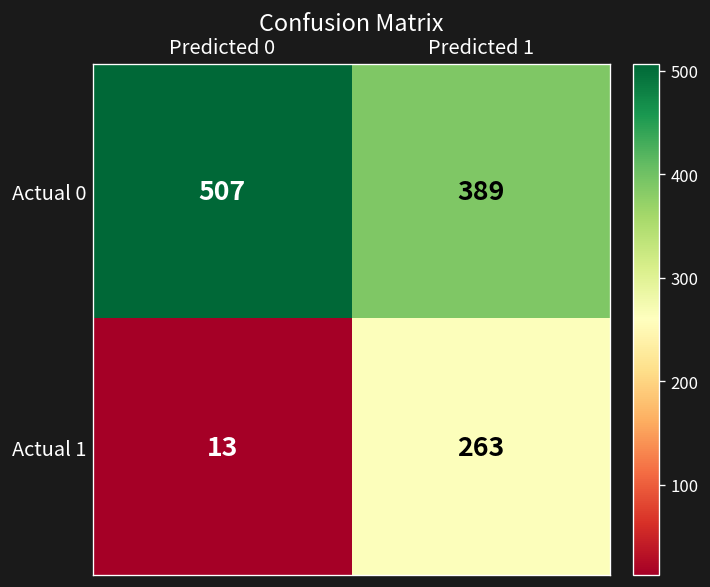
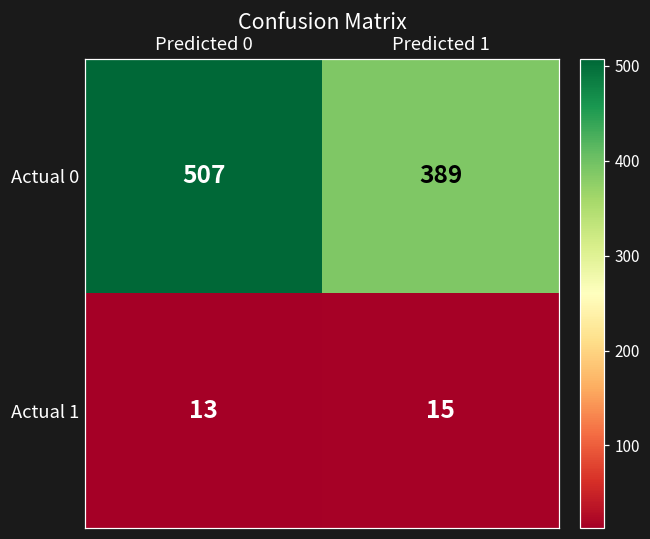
  {
    "Actual 0": {
      "Predicted 0": 507,
      "Predicted 1": 389
    },
    "Actual 1": {
      "Predicted 0": 13,
-     "Predicted 1": 263
+     "Predicted 1": 15
    }
  }
